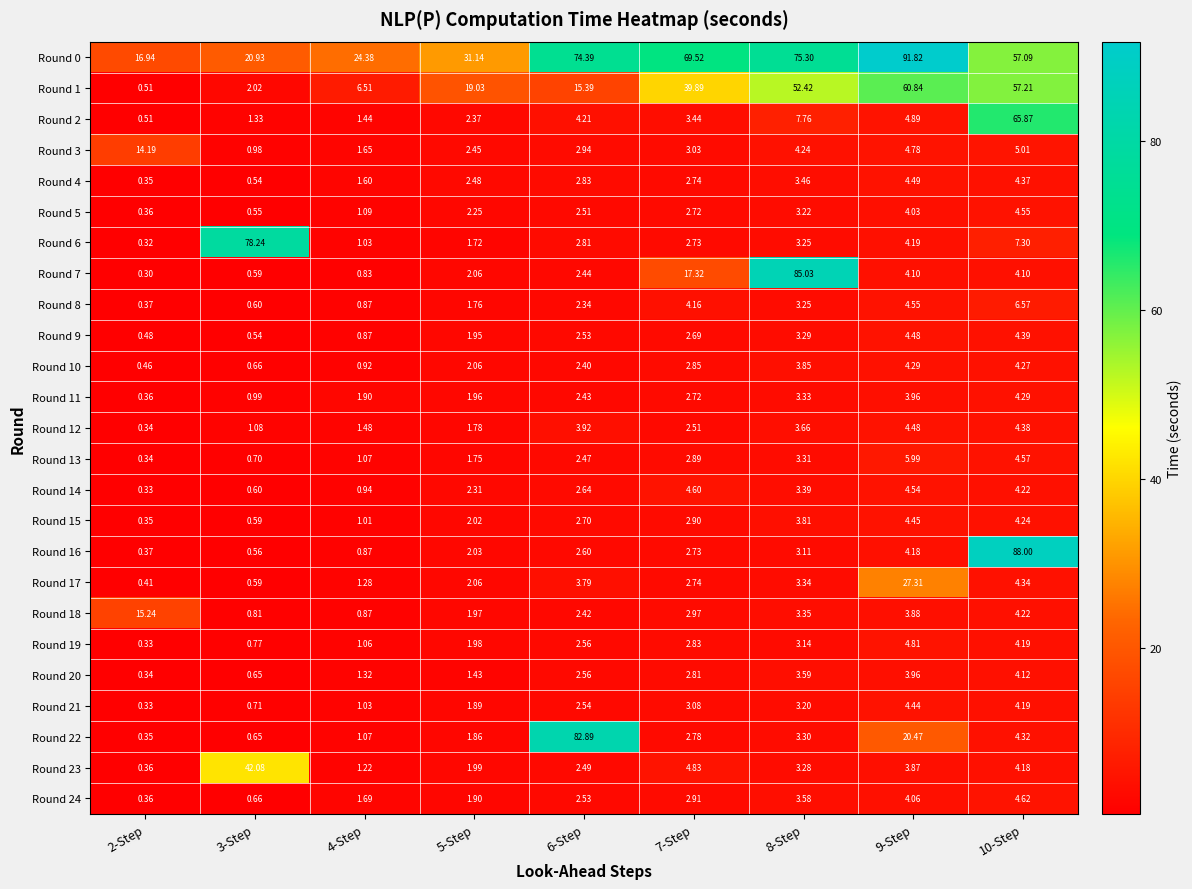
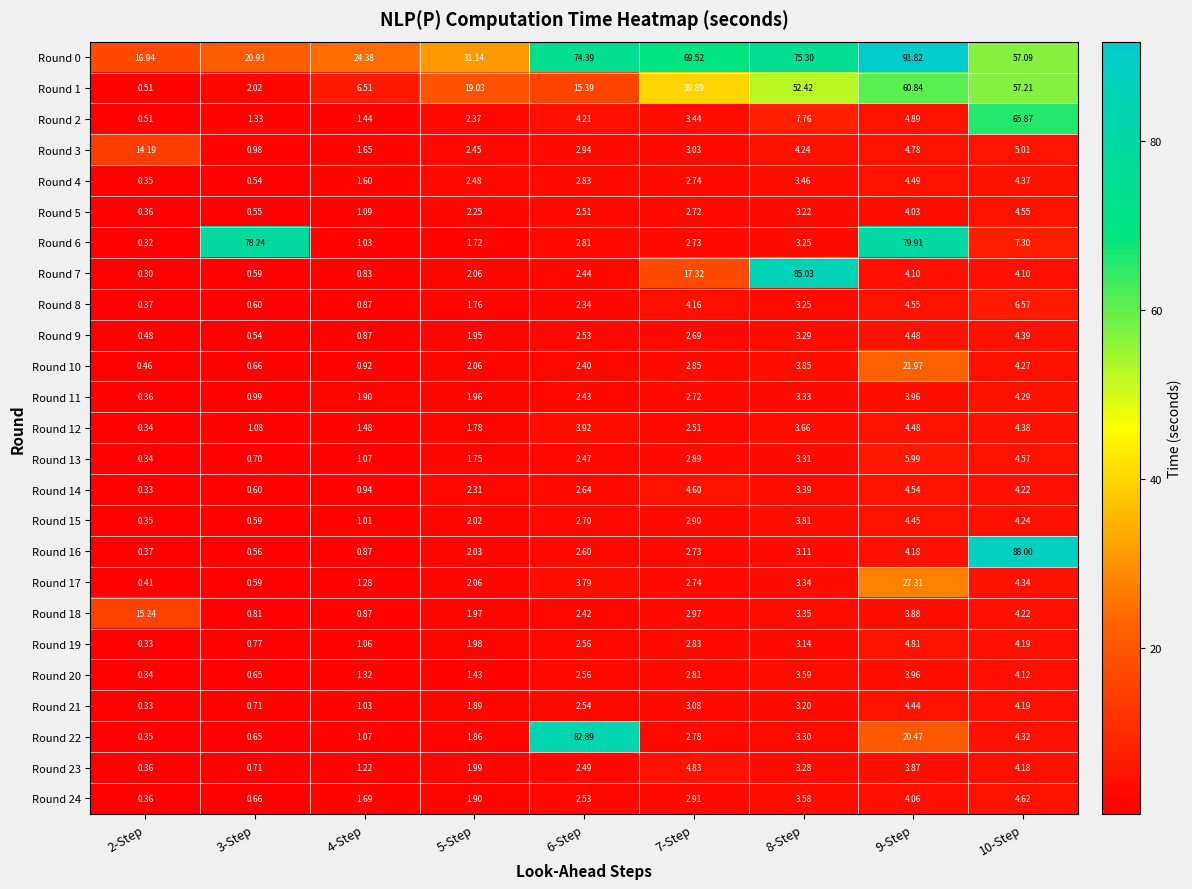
  {
    "Round 6": {
      "2-Step": 0.32,
      "3-Step": 78.24,
      "4-Step": 1.03,
      "5-Step": 1.72,
      "6-Step": 2.81,
      "7-Step": 2.73,
      "8-Step": 3.25,
-     "9-Step": 4.19,
+     "9-Step": 79.91,
      "10-Step": 7.30
    },
    "Round 10": {
      "2-Step": 0.46,
      "3-Step": 0.66,
      "4-Step": 0.92,
      "5-Step": 2.06,
      "6-Step": 2.40,
      "7-Step": 2.85,
      "8-Step": 3.85,
-     "9-Step": 4.29,
+     "9-Step": 21.97,
      "10-Step": 4.27
    },
    "Round 23": {
      "2-Step": 0.36,
-     "3-Step": 42.08,
+     "3-Step": 0.71,
      "4-Step": 1.22,
      "5-Step": 1.99,
      "6-Step": 2.49,
      "7-Step": 4.83,
      "8-Step": 3.28,
      "9-Step": 3.87,
      "10-Step": 4.18
    }
  }
